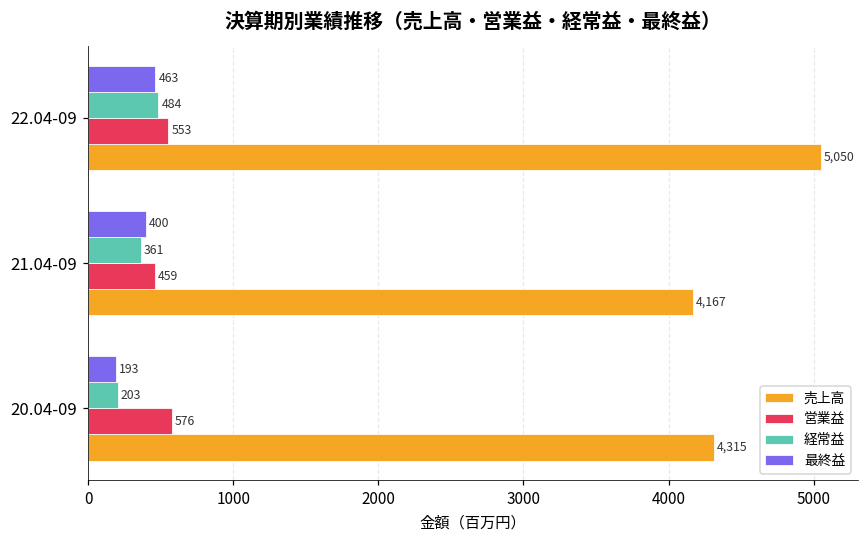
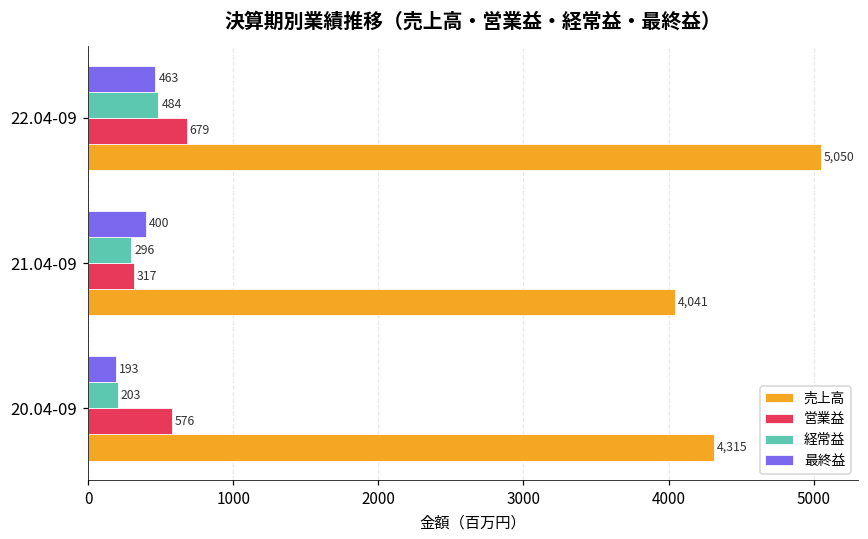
  {
    "売上高": {
      "22.04-09": "5,050",
-     "21.04-09": "4,167",
+     "21.04-09": "4,041",
      "20.04-09": "4,315"
    },
    "営業益": {
-     "22.04-09": "553",
-     "21.04-09": "459",
+     "22.04-09": "679",
+     "21.04-09": "317",
      "20.04-09": "576"
    },
    "経常益": {
      "22.04-09": "484",
-     "21.04-09": "361",
+     "21.04-09": "296",
      "20.04-09": "203"
    },
    "最終益": {
      "22.04-09": "463",
      "21.04-09": "400",
      "20.04-09": "193"
    }
  }
